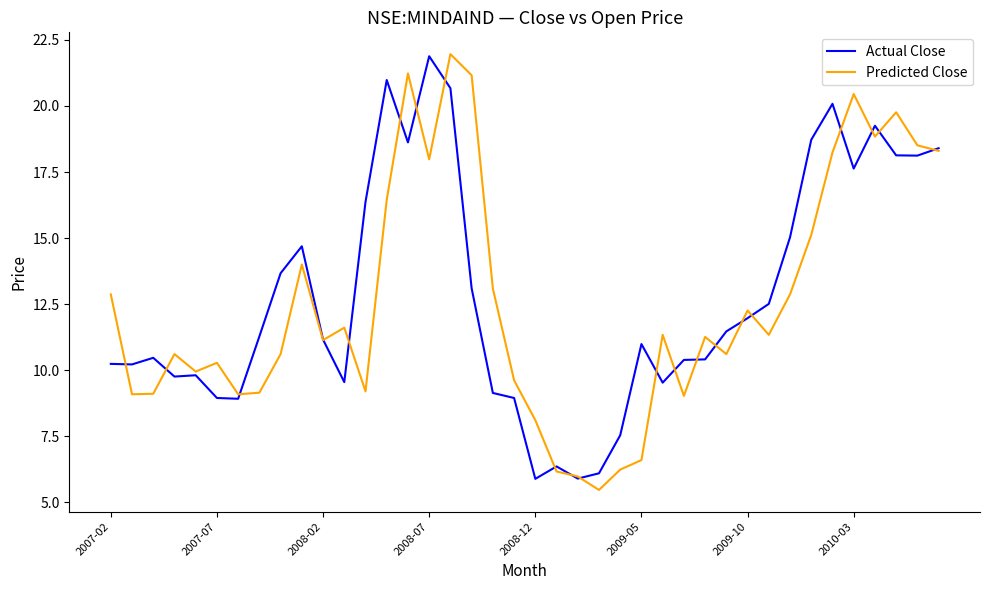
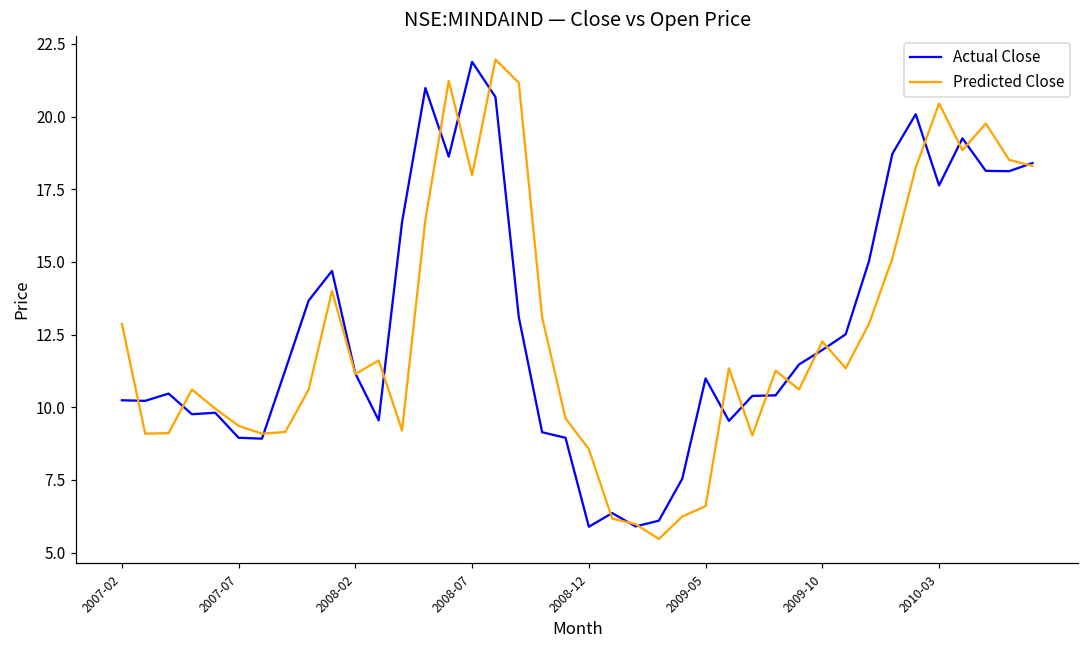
  {
    "Actual Close": {
      "2007-02": 10.2,
      "2007-07": 9.0,
      "2008-07": 21.9,
      "2008-12": 5.9,
      "2009-05": 11.0,
      "2009-10": 12.0,
      "2010-03": 17.6
    },
    "Predicted Close": {
      "2007-02": 12.9,
-     "2007-07": 10.3,
+     "2007-07": 9.4,
      "2008-07": 18.0,
-     "2008-12": 8.1,
+     "2008-12": 8.6,
      "2009-05": 6.6,
      "2009-10": 12.3,
      "2010-03": 20.5
    }
  }
